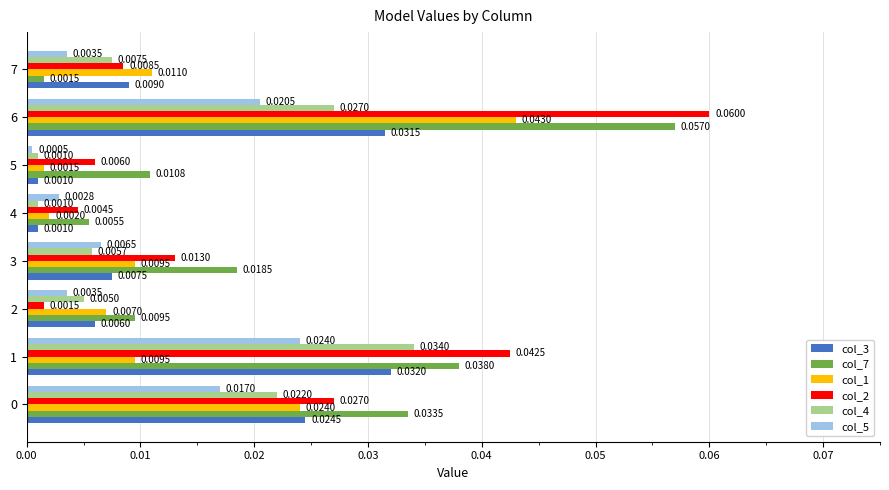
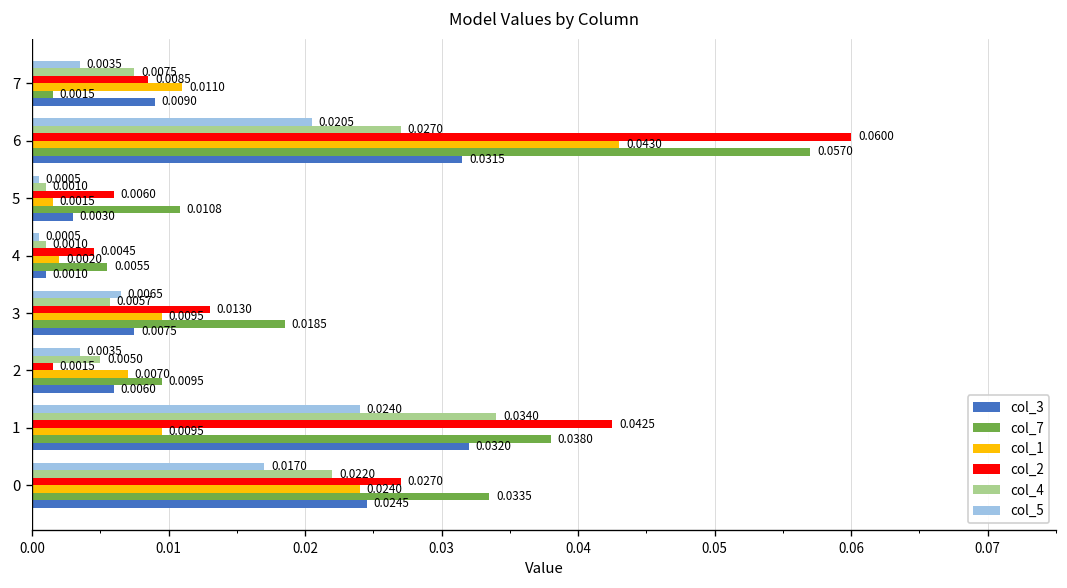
  {
    "col_3": {
      "7": 0.0090,
      "6": 0.0315,
-     "5": 0.0010,
+     "5": 0.0030,
      "4": 0.0010,
      "3": 0.0075,
      "2": 0.0060,
      "1": 0.0320,
      "0": 0.0245
    },
    "col_7": {
      "7": 0.0015,
      "6": 0.0570,
      "5": 0.0108,
      "4": 0.0055,
      "3": 0.0185,
      "2": 0.0095,
      "1": 0.0380,
      "0": 0.0335
    },
    "col_1": {
      "7": 0.0110,
      "6": 0.0430,
      "5": 0.0015,
      "4": 0.0020,
      "3": 0.0095,
      "2": 0.0070,
      "1": 0.0095,
      "0": 0.0240
    },
    "col_2": {
      "6": 0.0600,
      "5": 0.0060,
      "4": 0.0045,
      "3": 0.0130,
      "2": 0.0015,
      "1": 0.0425,
      "0": 0.0270
    },
    "col_4": {
      "6": 0.0270,
      "1": 0.0340,
      "0": 0.0220
    },
    "col_5": {
      "7": 0.0035,
      "6": 0.0205,
-     "4": 0.0028,
+     "4": 0.0005,
      "1": 0.0240,
      "0": 0.0170
    }
  }
